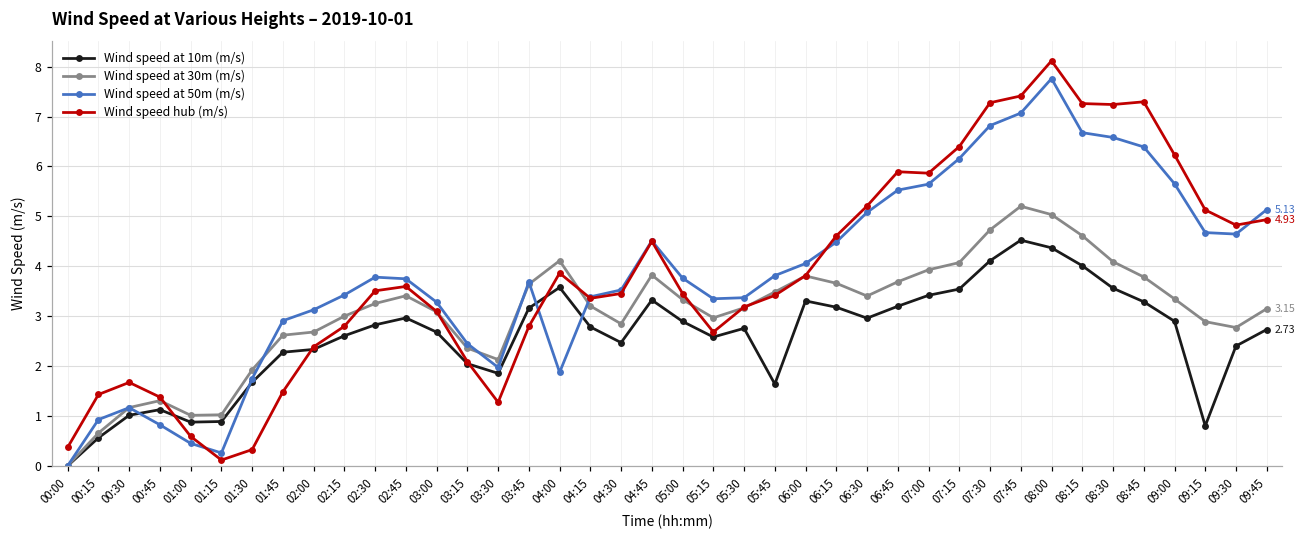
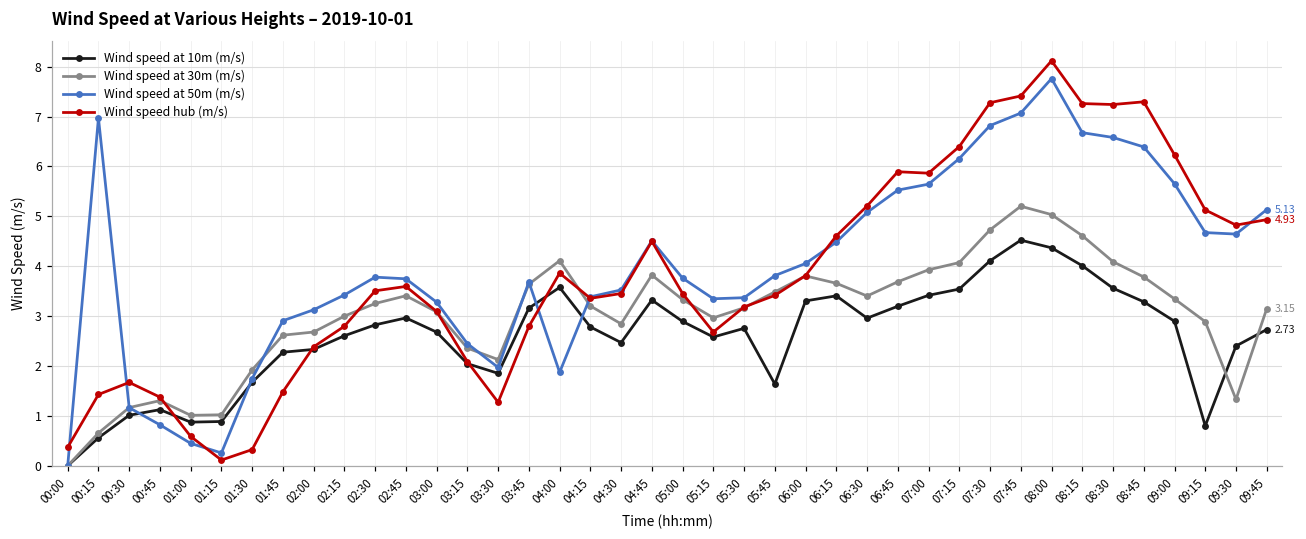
  {
    "Wind speed at 10m (m/s)": {
      "00:15": 0.6,
      "00:30": 1.0,
      "00:45": 1.1,
      "01:00": 0.9,
      "01:15": 0.9,
      "01:30": 1.7,
      "01:45": 2.3,
      "02:15": 2.6,
      "02:30": 2.8,
      "02:45": 3.0,
      "03:00": 2.7,
      "03:30": 1.9,
      "03:45": 3.2,
      "04:00": 3.6,
      "04:15": 2.8,
      "04:30": 2.5,
      "04:45": 3.3,
      "05:00": 2.9,
      "05:15": 2.6,
      "05:30": 2.8,
      "05:45": 1.6,
      "06:00": 3.3,
-     "06:15": 3.2,
+     "06:15": 3.4,
      "06:30": 3.0,
      "06:45": 3.2,
      "07:00": 3.4,
      "07:15": 3.5,
      "07:30": 4.1,
      "07:45": 4.5,
      "08:00": 4.4,
      "08:15": 4.0,
      "08:30": 3.6,
      "08:45": 3.3,
      "09:00": 2.9,
      "09:15": 0.8,
      "09:30": 2.4
    },
    "Wind speed at 30m (m/s)": {
      "00:15": 0.7,
      "00:45": 1.3,
      "01:00": 1.0,
      "01:15": 1.0,
      "01:30": 1.9,
      "01:45": 2.6,
      "02:00": 2.7,
      "02:15": 3.0,
      "02:30": 3.3,
      "02:45": 3.4,
      "03:15": 2.4,
      "03:30": 2.1,
      "04:00": 4.1,
      "04:15": 3.2,
      "04:30": 2.8,
      "04:45": 3.8,
      "05:00": 3.3,
      "05:15": 3.0,
      "05:45": 3.5,
      "06:15": 3.7,
      "06:30": 3.4,
      "06:45": 3.7,
      "07:00": 3.9,
      "07:15": 4.1,
      "07:30": 4.7,
      "07:45": 5.2,
      "08:00": 5.0,
      "08:15": 4.6,
      "08:30": 4.1,
      "08:45": 3.8,
      "09:00": 3.3,
      "09:15": 2.9,
-     "09:30": 2.8
+     "09:30": 1.3
    },
    "Wind speed at 50m (m/s)": {
-     "00:15": 0.9,
+     "00:15": 7.0,
      "00:45": 0.8,
      "01:00": 0.4,
      "01:15": 0.3,
      "01:30": 1.7,
      "01:45": 2.9,
      "02:00": 3.1,
      "02:15": 3.4,
      "02:30": 3.8,
      "02:45": 3.7,
      "03:00": 3.3,
      "03:15": 2.4,
      "03:30": 2.0,
      "04:00": 1.9,
      "04:30": 3.5,
      "05:00": 3.8,
      "05:15": 3.3,
      "05:30": 3.4,
      "05:45": 3.8,
      "06:00": 4.1,
      "06:15": 4.5,
      "06:30": 5.1,
      "06:45": 5.5,
      "07:00": 5.6,
      "07:15": 6.2,
      "07:30": 6.8,
      "07:45": 7.1,
      "08:00": 7.8,
      "08:15": 6.7,
      "08:30": 6.6,
      "08:45": 6.4,
      "09:00": 5.7,
      "09:15": 4.7,
      "09:30": 4.6
    },
    "Wind speed hub (m/s)": {
      "09:45": 4.93
    }
  }
